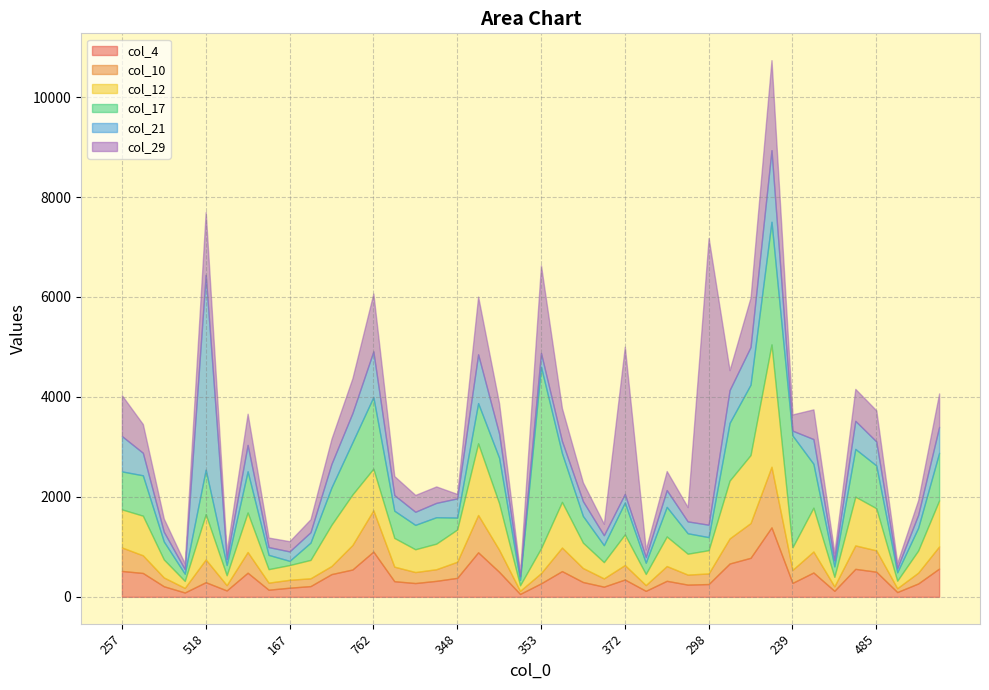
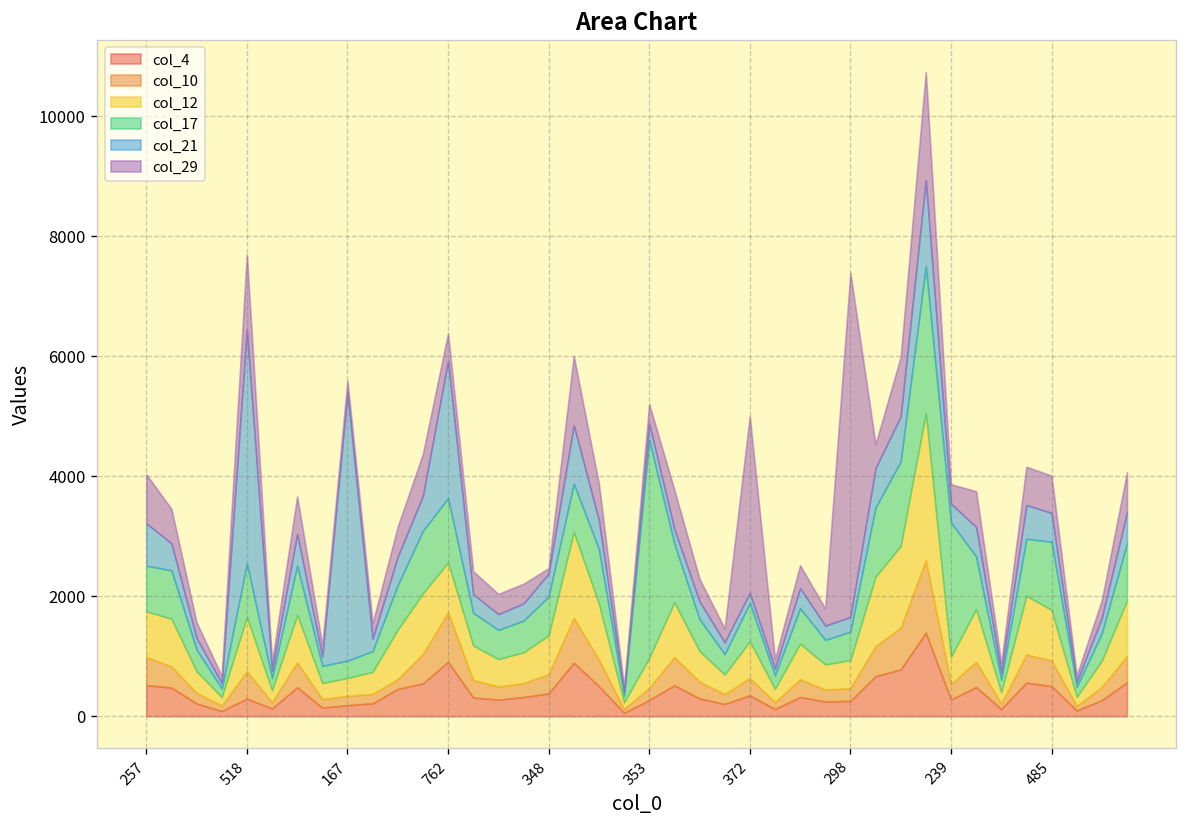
  {
    "col_17": {
      "257": 800,
      "518": 900,
-     "167": 100,
-     "762": 1400,
-     "348": 200,
+     "167": 300,
+     "762": 1100,
+     "348": 600,
      "353": 3600,
      "372": 600,
-     "298": 300,
+     "298": 500,
      "239": 2200,
-     "485": 900
+     "485": 1100
    },
    "col_21": {
      "257": 700,
      "518": 3900,
-     "167": 200,
-     "762": 900,
+     "167": 4500,
+     "762": 2300,
      "348": 400,
      "353": 300,
      "372": 200,
      "298": 200,
-     "239": 100,
+     "239": 300,
      "485": 500
    },
    "col_29": {
      "257": 800,
      "518": 1300,
      "167": 200,
-     "762": 1200,
+     "762": 500,
      "348": 100,
-     "353": 1800,
+     "353": 300,
      "372": 2900,
      "298": 5700,
      "239": 300,
      "485": 600
    }
  }
